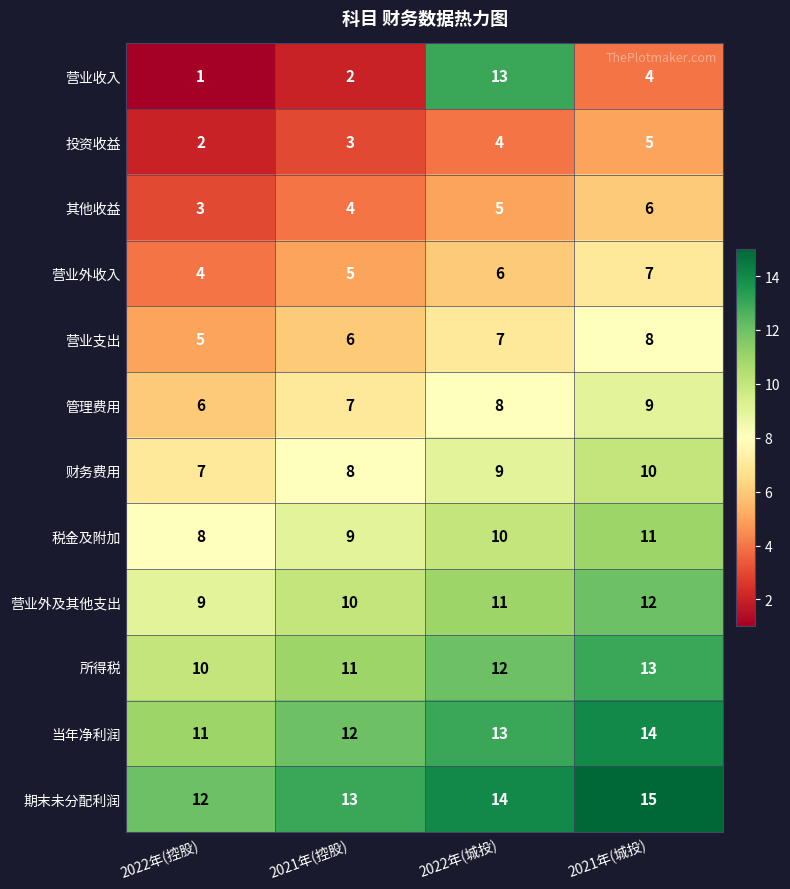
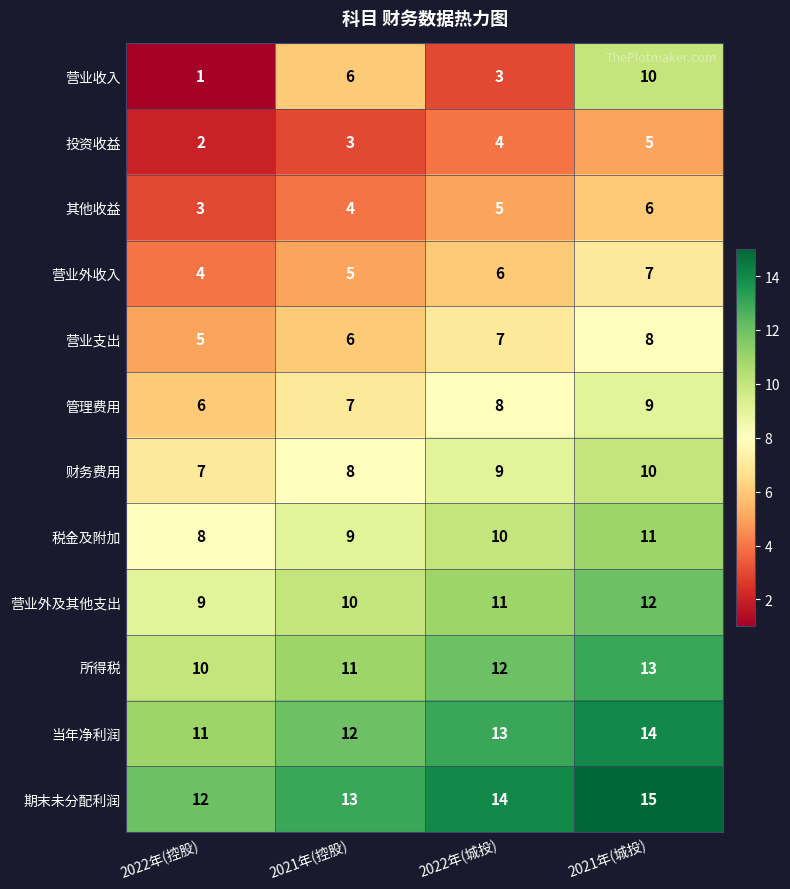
  {
    "营业收入": {
      "2022年(控股)": 1,
-     "2021年(控股)": 2,
-     "2022年(城投)": 13,
-     "2021年(城投)": 4
+     "2021年(控股)": 6,
+     "2022年(城投)": 3,
+     "2021年(城投)": 10
    },
    "投资收益": {
      "2022年(控股)": 2,
      "2021年(控股)": 3,
      "2022年(城投)": 4,
      "2021年(城投)": 5
    },
    "其他收益": {
      "2022年(控股)": 3,
      "2021年(控股)": 4,
      "2022年(城投)": 5,
      "2021年(城投)": 6
    },
    "营业外收入": {
      "2022年(控股)": 4,
      "2021年(控股)": 5,
      "2022年(城投)": 6,
      "2021年(城投)": 7
    },
    "营业支出": {
      "2022年(控股)": 5,
      "2021年(控股)": 6,
      "2022年(城投)": 7,
      "2021年(城投)": 8
    },
    "管理费用": {
      "2022年(控股)": 6,
      "2021年(控股)": 7,
      "2022年(城投)": 8,
      "2021年(城投)": 9
    },
    "财务费用": {
      "2022年(控股)": 7,
      "2021年(控股)": 8,
      "2022年(城投)": 9,
      "2021年(城投)": 10
    },
    "税金及附加": {
      "2022年(控股)": 8,
      "2021年(控股)": 9,
      "2022年(城投)": 10,
      "2021年(城投)": 11
    },
    "营业外及其他支出": {
      "2022年(控股)": 9,
      "2021年(控股)": 10,
      "2022年(城投)": 11,
      "2021年(城投)": 12
    },
    "所得税": {
      "2022年(控股)": 10,
      "2021年(控股)": 11,
      "2022年(城投)": 12,
      "2021年(城投)": 13
    },
    "当年净利润": {
      "2022年(控股)": 11,
      "2021年(控股)": 12,
      "2022年(城投)": 13,
      "2021年(城投)": 14
    },
    "期末未分配利润": {
      "2022年(控股)": 12,
      "2021年(控股)": 13,
      "2022年(城投)": 14,
      "2021年(城投)": 15
    }
  }
